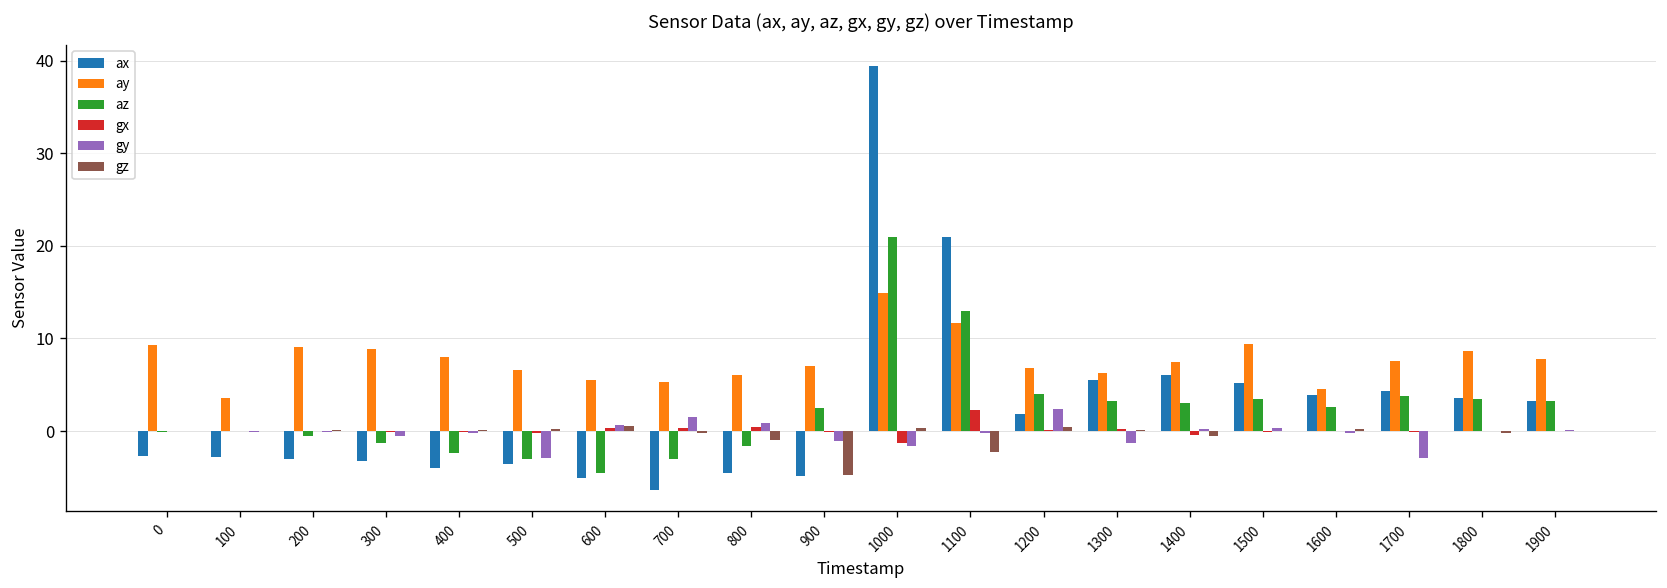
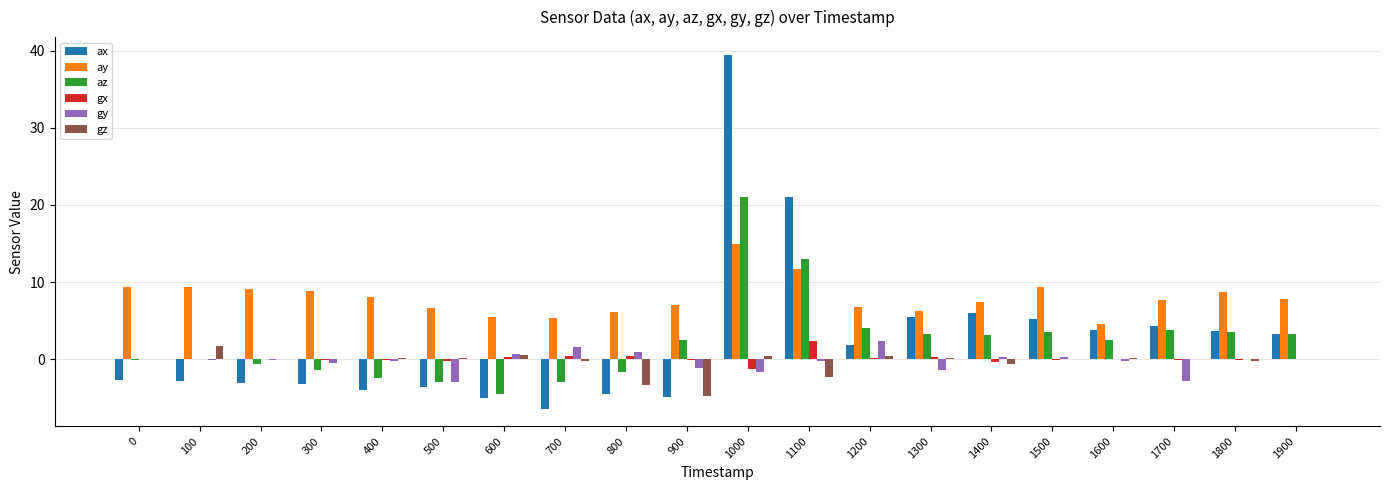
  {
    "ax": {
      "0": -3,
      "100": -3,
      "200": -3,
      "300": -3,
      "400": -4,
      "500": -4,
      "600": -5,
      "700": -6,
      "800": -5,
      "900": -5,
      "1000": 39,
      "1100": 21,
      "1200": 2,
      "1300": 6,
      "1400": 6,
      "1500": 5,
      "1600": 4,
      "1700": 4,
      "1800": 4,
      "1900": 3
    },
    "ay": {
      "0": 9,
-     "100": 4,
+     "100": 9,
      "200": 9,
      "300": 9,
      "400": 8,
      "500": 7,
      "600": 6,
      "700": 5,
      "800": 6,
      "900": 7,
      "1000": 15,
      "1100": 12,
      "1200": 7,
      "1300": 6,
      "1400": 7,
      "1500": 9,
      "1600": 5,
      "1700": 8,
      "1800": 9,
      "1900": 8
    },
    "az": {
      "200": -1,
      "300": -1,
      "400": -2,
      "500": -3,
      "600": -4,
      "700": -3,
      "800": -2,
      "900": 3,
      "1000": 21,
      "1100": 13,
      "1200": 4,
      "1300": 3,
      "1400": 3,
      "1500": 3,
      "1600": 3,
      "1700": 4,
      "1800": 3,
      "1900": 3
    },
    "gx": {
      "700": 0,
      "800": 0,
      "1000": -1,
      "1100": 2,
      "1400": 0
    },
    "gy": {
      "300": -1,
      "500": -3,
      "600": 1,
      "700": 2,
      "800": 1,
      "900": -1,
      "1000": -2,
      "1200": 2,
      "1300": -1,
      "1700": -3
    },
    "gz": {
-     "100": 0,
+     "100": 2,
      "600": 0,
-     "800": -1,
+     "800": -3,
      "900": -5,
      "1000": 0,
      "1100": -2,
      "1200": 0,
      "1400": -1
    }
  }
